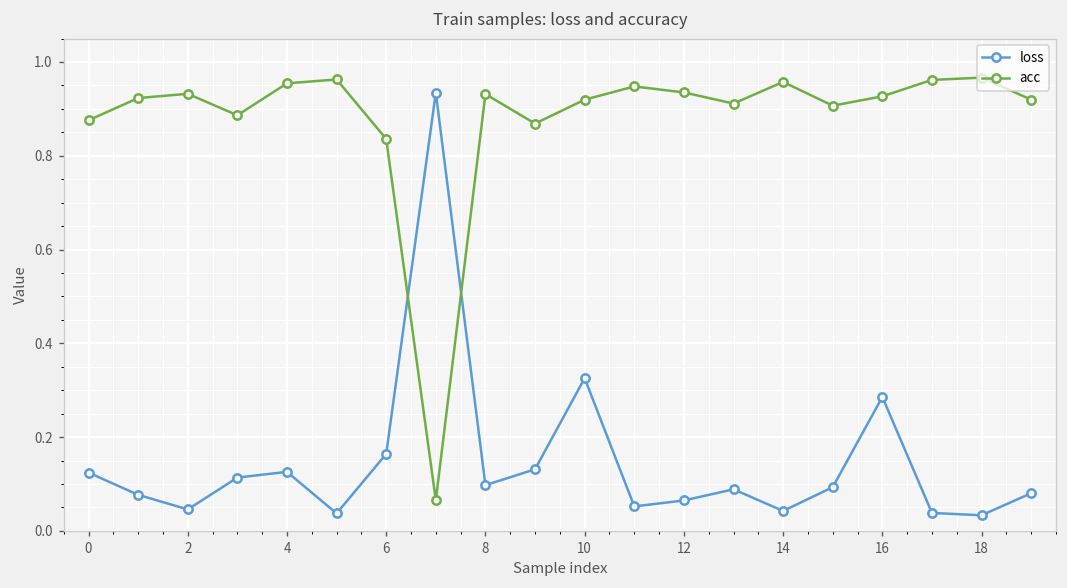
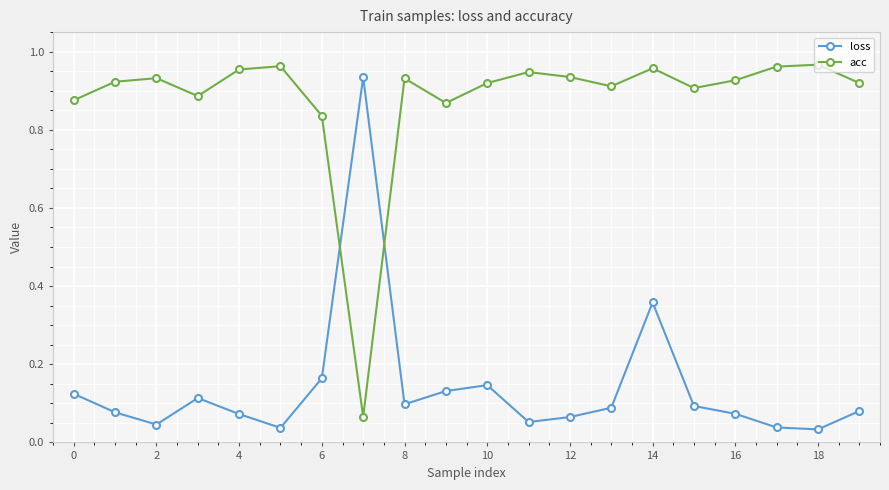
  {
    "loss": {
      "0": 0.12,
      "2": 0.05,
-     "4": 0.13,
+     "4": 0.07,
      "6": 0.16,
      "8": 0.10,
-     "10": 0.33,
+     "10": 0.15,
      "12": 0.06,
-     "14": 0.04,
-     "16": 0.29,
+     "14": 0.36,
+     "16": 0.07,
      "18": 0.03
    },
    "acc": {
      "0": 0.88,
      "2": 0.93,
      "4": 0.95,
      "6": 0.84,
      "8": 0.93,
      "10": 0.92,
      "12": 0.94,
      "14": 0.96,
      "16": 0.93
    }
  }
